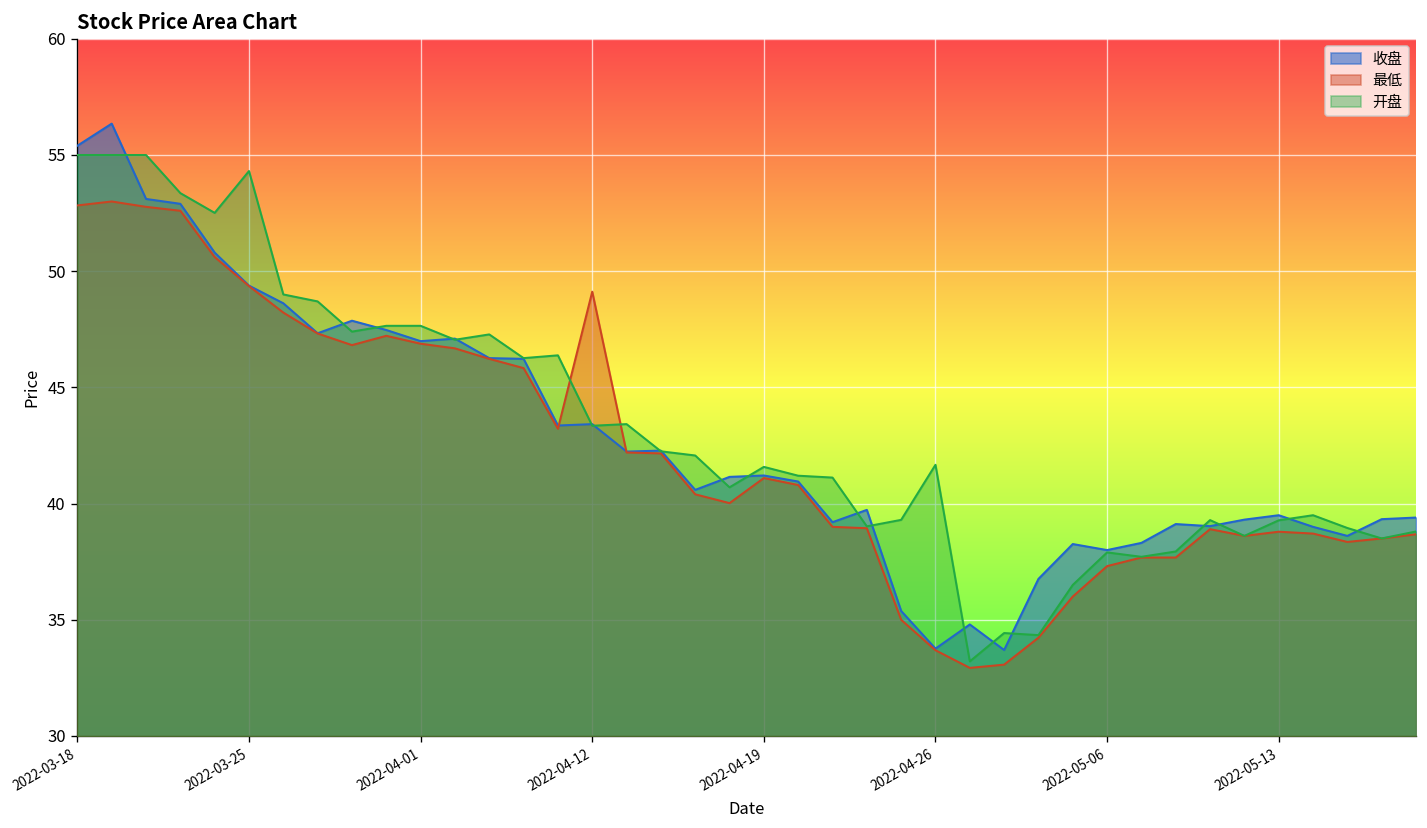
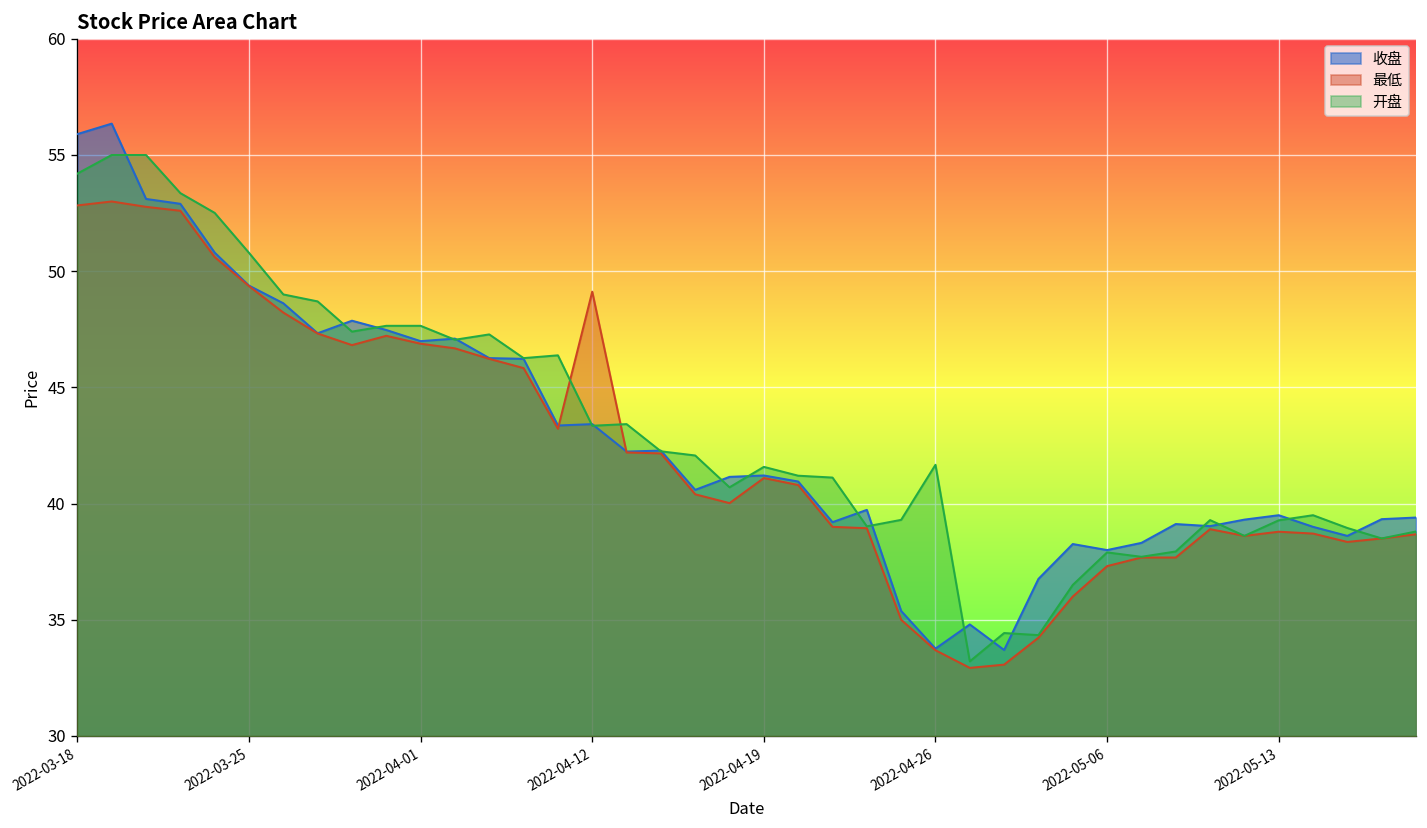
  {
    "收盘": {
-     "2022-03-18": 55.4,
+     "2022-03-18": 55.9,
      "2022-05-13": 39.5
    },
    "最低": {
      "2022-03-18": 52.8,
      "2022-04-12": 49.1,
      "2022-05-06": 37.3,
      "2022-05-13": 38.8
    },
    "开盘": {
-     "2022-03-18": 55.0,
-     "2022-03-25": 54.3,
+     "2022-03-18": 54.2,
+     "2022-03-25": 50.8,
      "2022-04-01": 47.7,
      "2022-04-19": 41.6,
      "2022-04-26": 41.7,
      "2022-05-13": 39.3
    }
  }
